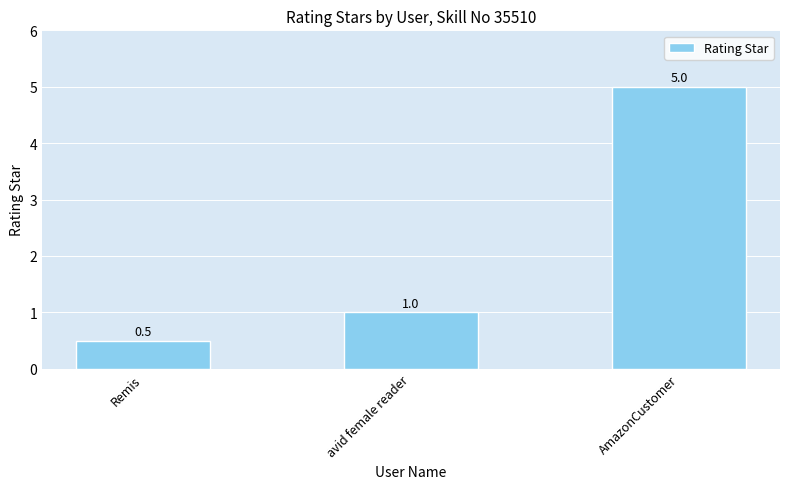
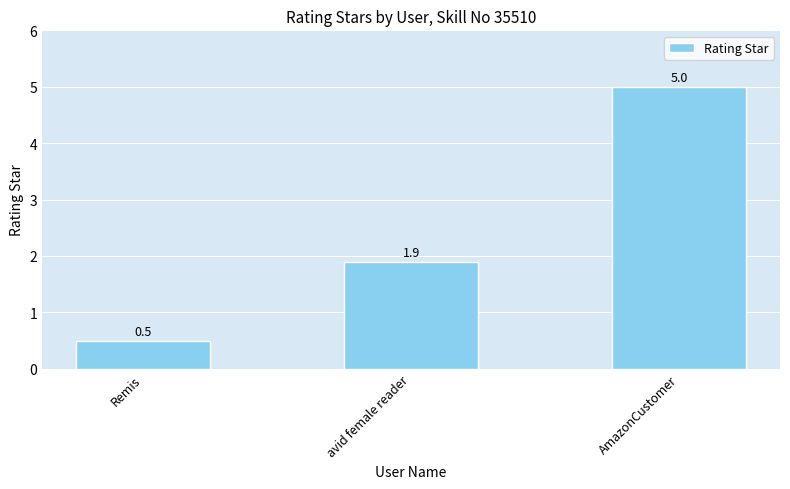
  {
    "Remis": 0.5,
-   "avid female reader": 1.0,
+   "avid female reader": 1.9,
    "AmazonCustomer": 5.0
  }
